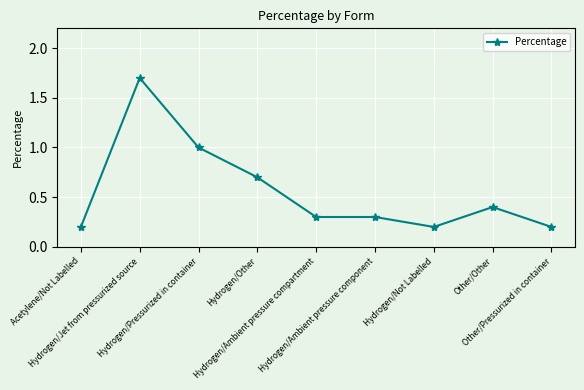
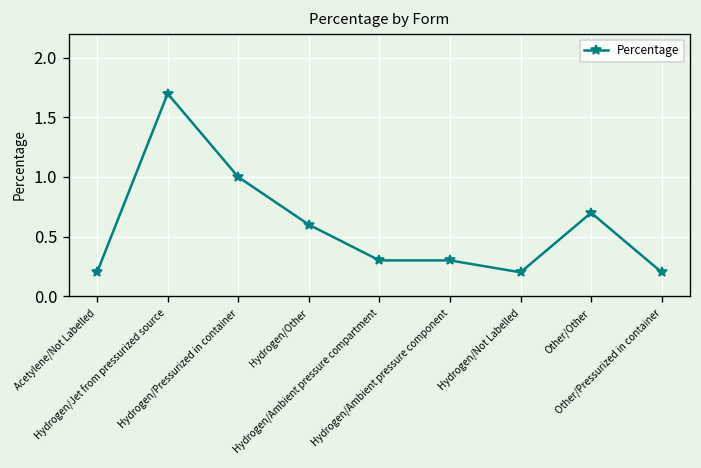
  {
    "Acetylene/Not Labelled": 0.2,
    "Hydrogen/Jet from pressurized source": 1.7,
    "Hydrogen/Pressurized in container": 1.0,
-   "Hydrogen/Other": 0.7,
+   "Hydrogen/Other": 0.6,
    "Hydrogen/Ambient pressure compartment": 0.3,
    "Hydrogen/Ambient pressure component": 0.3,
    "Hydrogen/Not Labelled": 0.2,
-   "Other/Other": 0.4,
+   "Other/Other": 0.7,
    "Other/Pressurized in container": 0.2
  }
